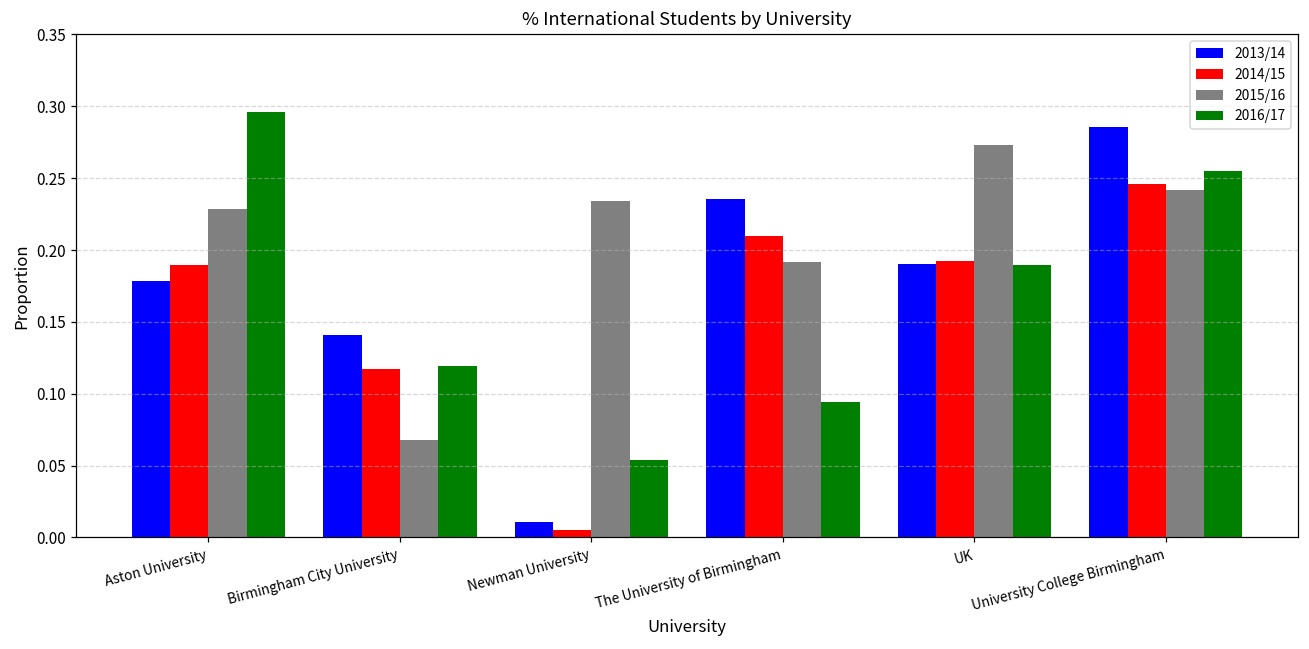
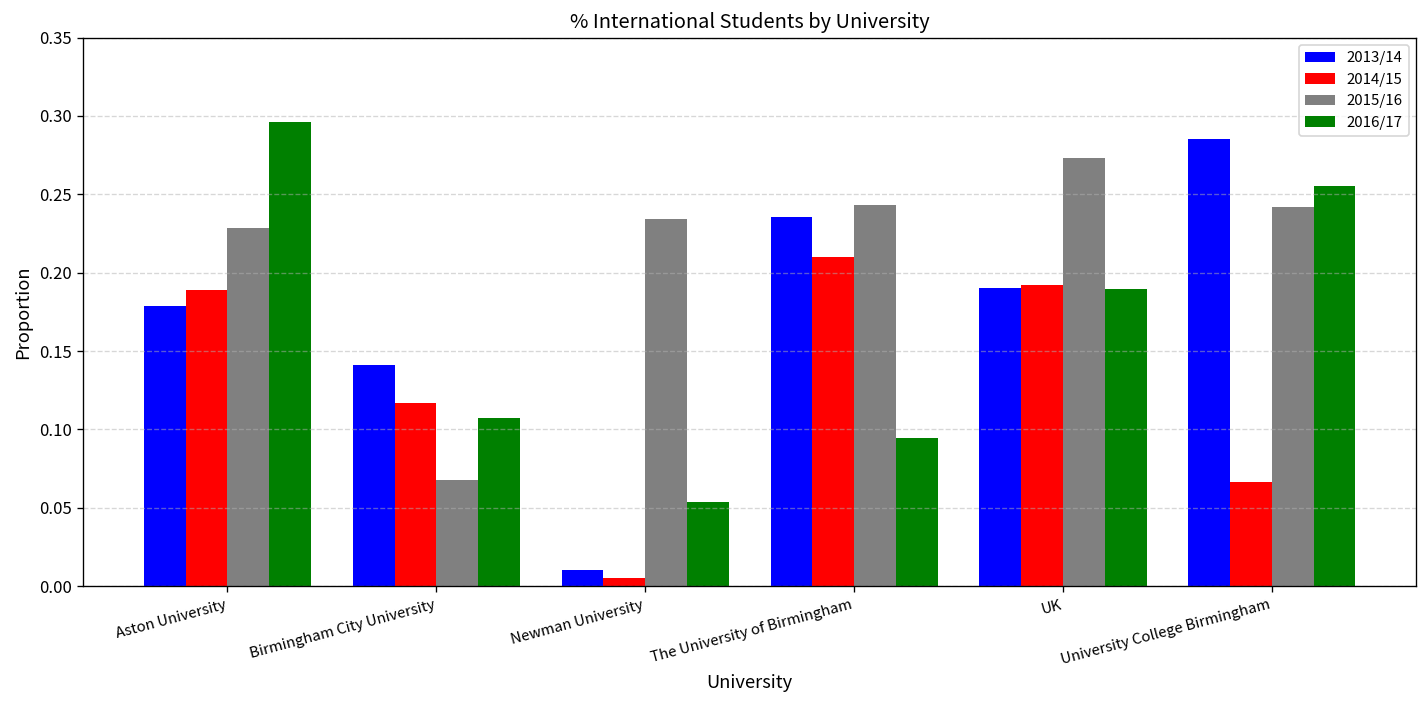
  {
    "2013/14": {
      "Aston University": 0.179,
      "Birmingham City University": 0.141,
      "Newman University": 0.011,
      "The University of Birmingham": 0.236,
      "UK": 0.190,
      "University College Birmingham": 0.285
    },
    "2014/15": {
      "Aston University": 0.189,
      "Birmingham City University": 0.117,
      "Newman University": 0.005,
      "The University of Birmingham": 0.210,
      "UK": 0.192,
-     "University College Birmingham": 0.246
+     "University College Birmingham": 0.066
    },
    "2015/16": {
      "Aston University": 0.229,
      "Birmingham City University": 0.068,
      "Newman University": 0.234,
-     "The University of Birmingham": 0.192,
+     "The University of Birmingham": 0.243,
      "UK": 0.273,
      "University College Birmingham": 0.242
    },
    "2016/17": {
      "Aston University": 0.296,
-     "Birmingham City University": 0.119,
+     "Birmingham City University": 0.107,
      "Newman University": 0.054,
      "The University of Birmingham": 0.094,
      "UK": 0.189,
      "University College Birmingham": 0.255
    }
  }
